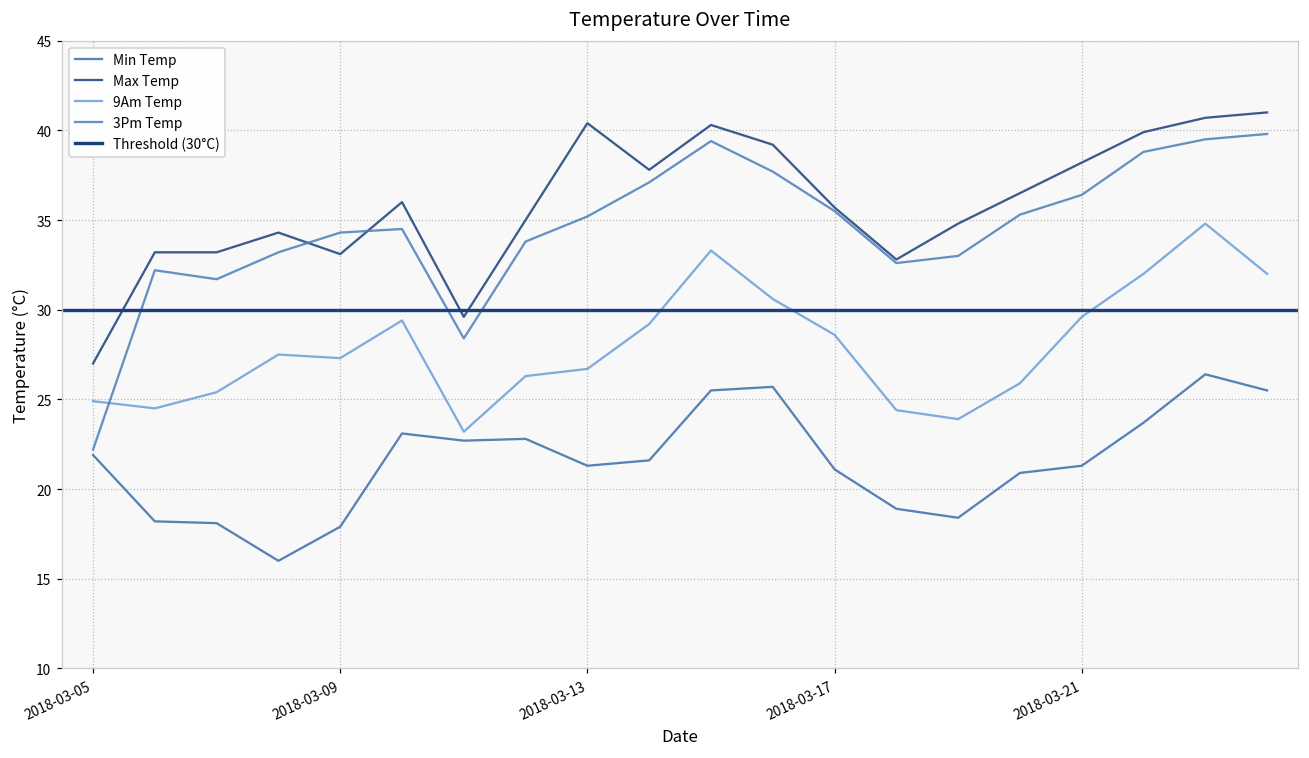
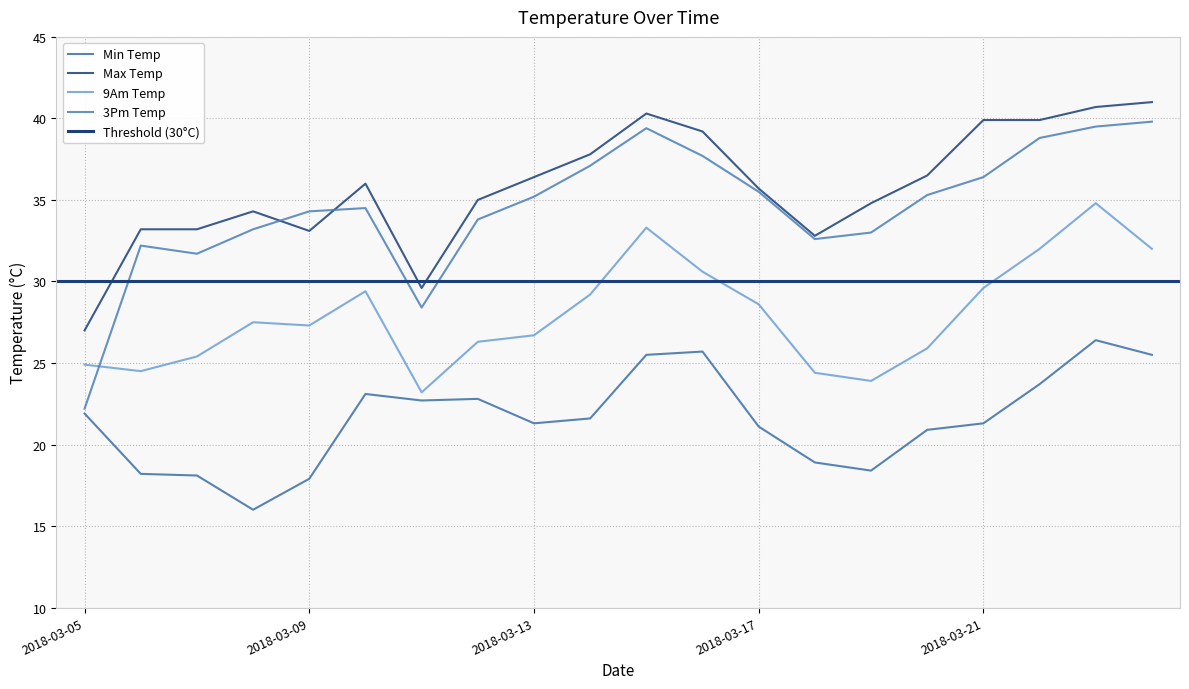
  {
    "Max Temp": {
      "2018-03-05": 27.0,
      "2018-03-09": 33.1,
-     "2018-03-13": 40.4,
+     "2018-03-13": 36.4,
      "2018-03-17": 35.7,
-     "2018-03-21": 38.2
+     "2018-03-21": 39.9
    }
  }
